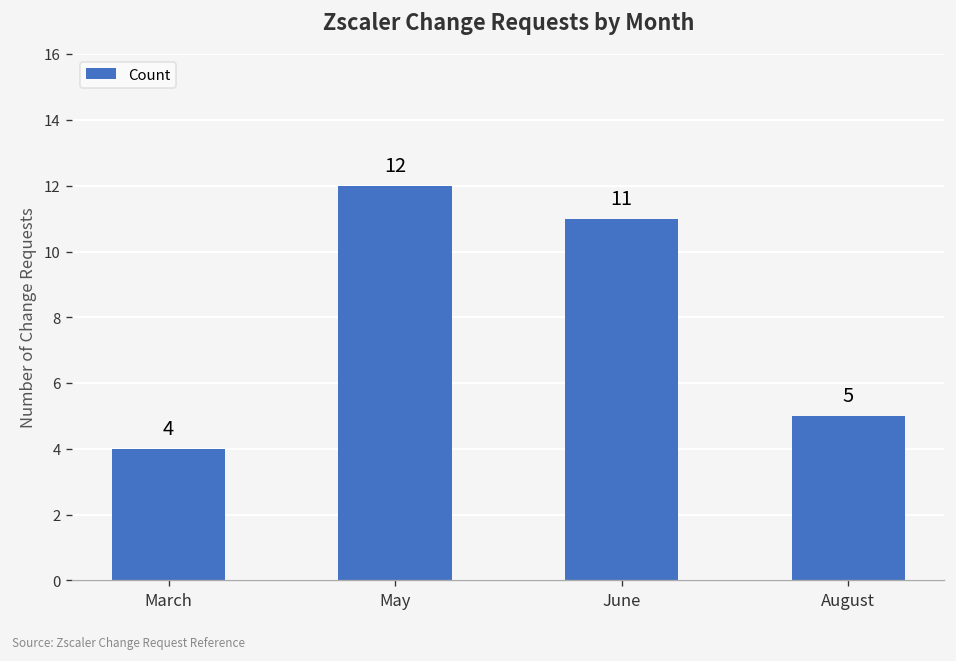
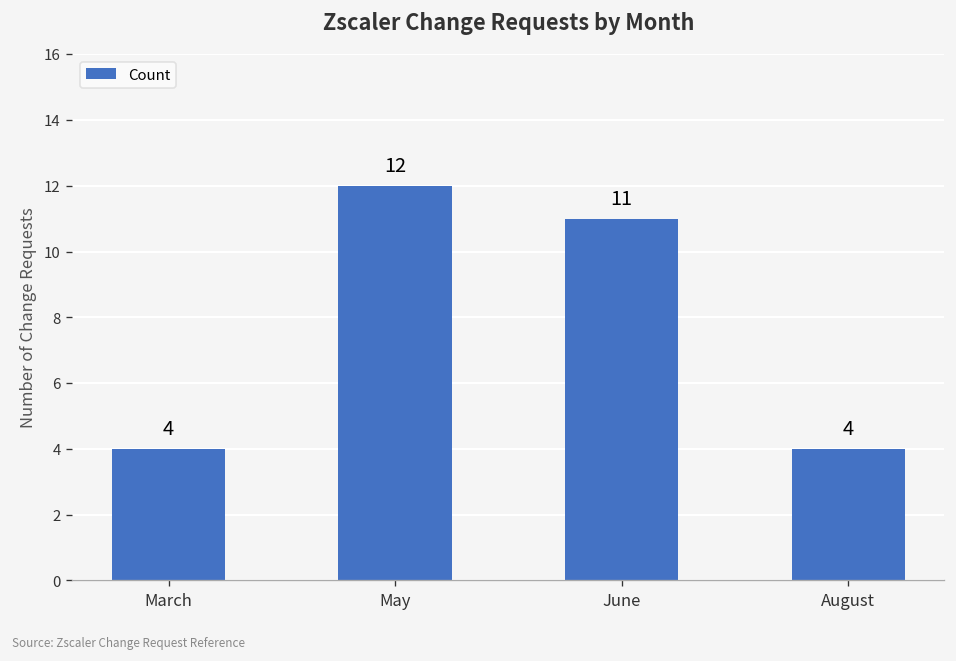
  {
    "March": 4,
    "May": 12,
    "June": 11,
-   "August": 5
+   "August": 4
  }
